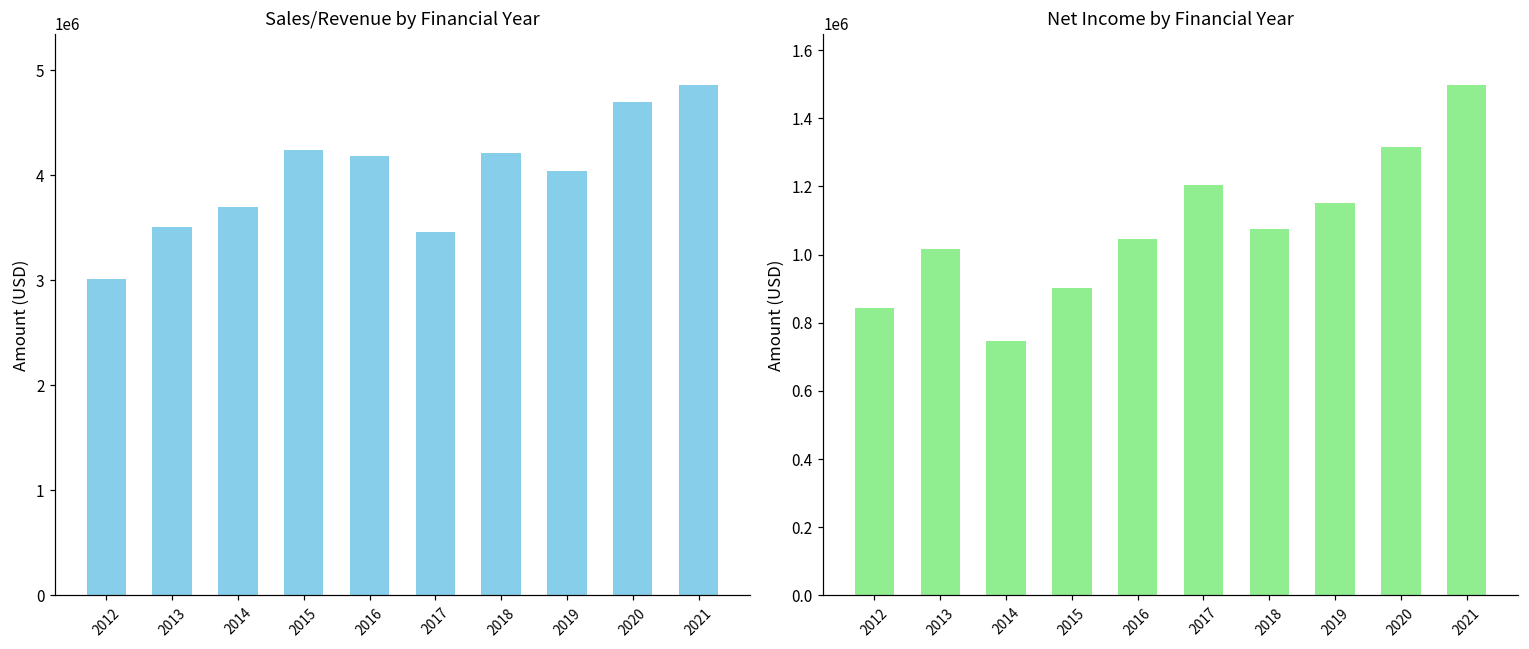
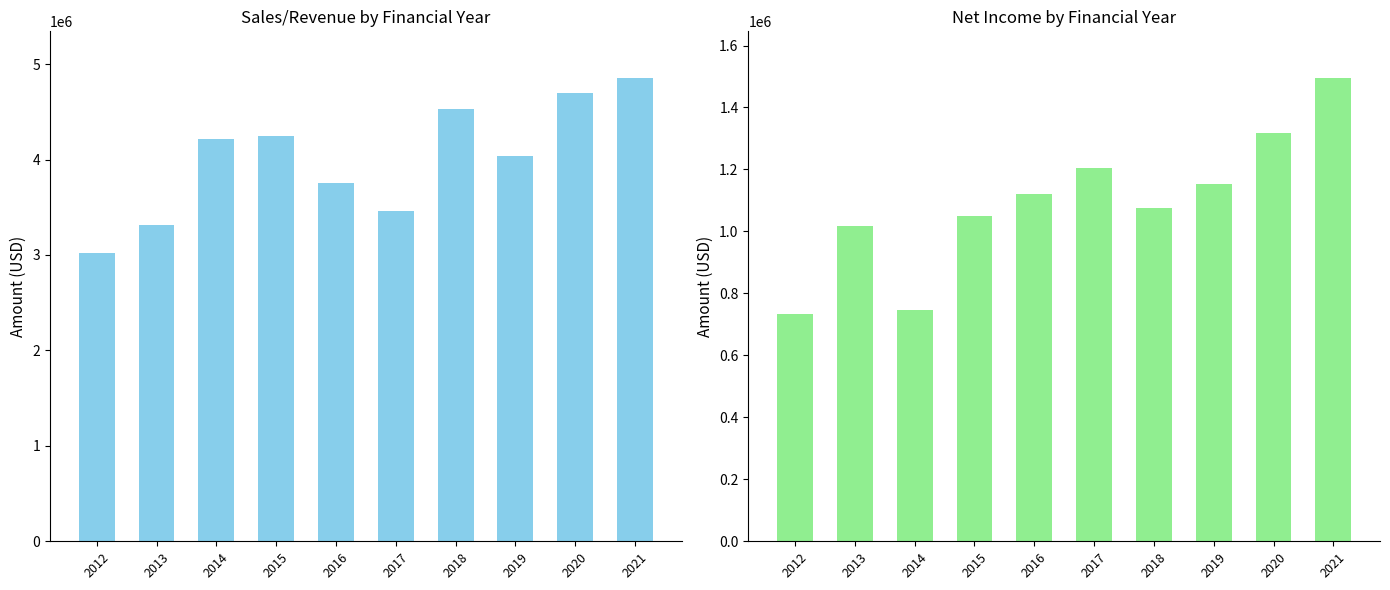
  {
    "Sales/Revenue by Financial Year": {
      "2012": 3000000,
-     "2013": 3500000,
-     "2014": 3700000,
+     "2013": 3300000,
+     "2014": 4200000,
      "2015": 4200000,
-     "2016": 4200000,
+     "2016": 3800000,
      "2017": 3500000,
-     "2018": 4200000,
+     "2018": 4500000,
      "2019": 4000000,
      "2020": 4700000,
      "2021": 4900000
    },
    "Net Income by Financial Year": {
-     "2012": 840000,
+     "2012": 730000,
      "2013": 1020000,
      "2014": 750000,
-     "2015": 900000,
-     "2016": 1040000,
+     "2015": 1050000,
+     "2016": 1120000,
      "2017": 1210000,
      "2018": 1080000,
      "2019": 1150000,
      "2020": 1320000,
      "2021": 1500000
    }
  }
